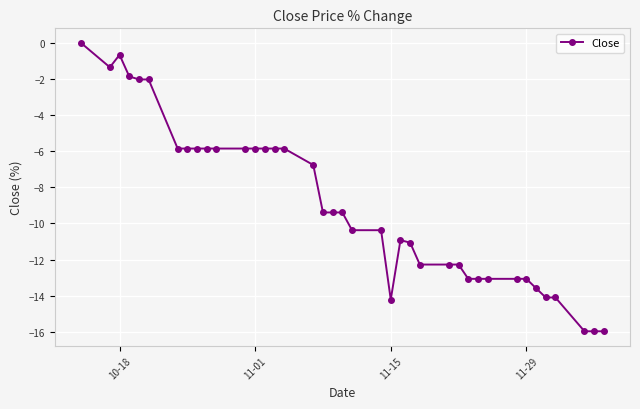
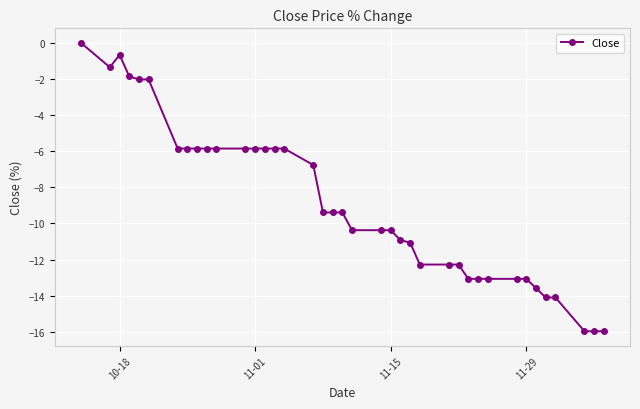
  {
    "10-18": -0.7,
    "11-01": -5.9,
-   "11-15": -14.2,
+   "11-15": -10.4,
    "11-29": -13.1
  }
